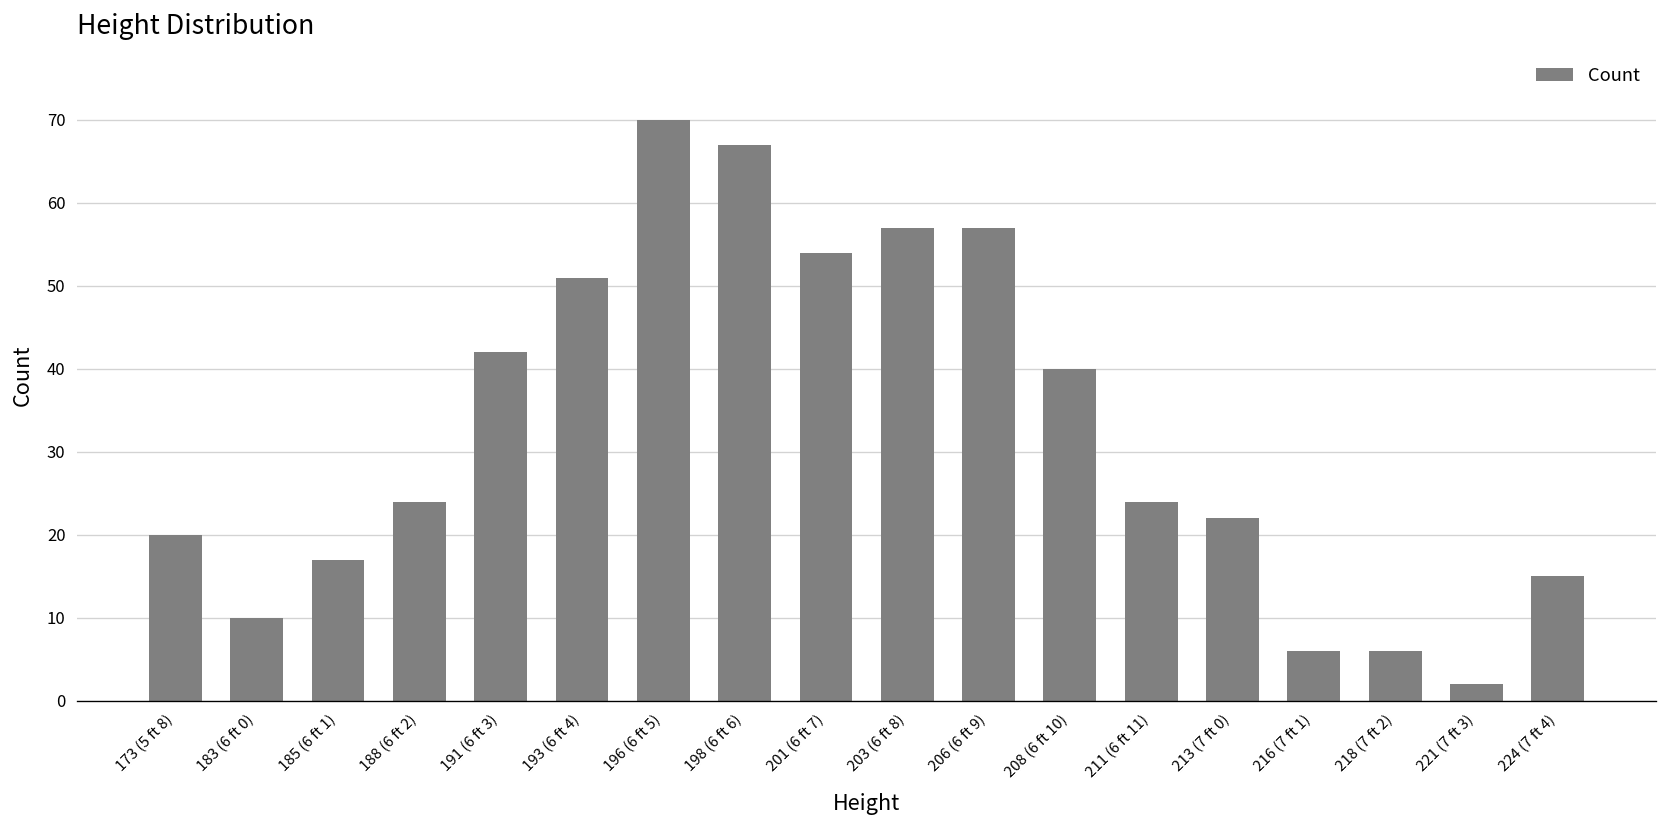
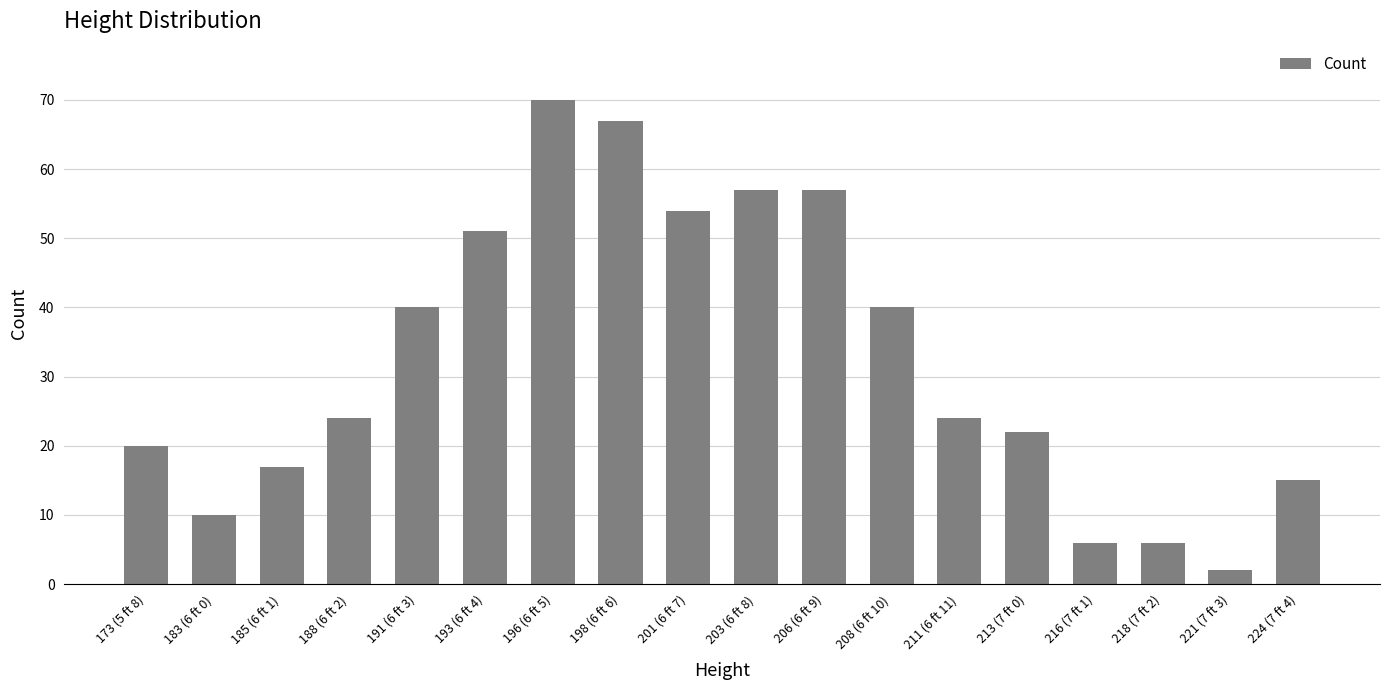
  {
    "173 (5 ft 8)": 20,
    "183 (6 ft 0)": 10,
    "185 (6 ft 1)": 17,
    "188 (6 ft 2)": 24,
-   "191 (6 ft 3)": 42,
+   "191 (6 ft 3)": 40,
    "193 (6 ft 4)": 51,
    "196 (6 ft 5)": 70,
    "198 (6 ft 6)": 67,
    "201 (6 ft 7)": 54,
    "203 (6 ft 8)": 57,
    "206 (6 ft 9)": 57,
    "208 (6 ft 10)": 40,
    "211 (6 ft 11)": 24,
    "213 (7 ft 0)": 22,
    "216 (7 ft 1)": 6,
    "218 (7 ft 2)": 6,
    "221 (7 ft 3)": 2,
    "224 (7 ft 4)": 15
  }
